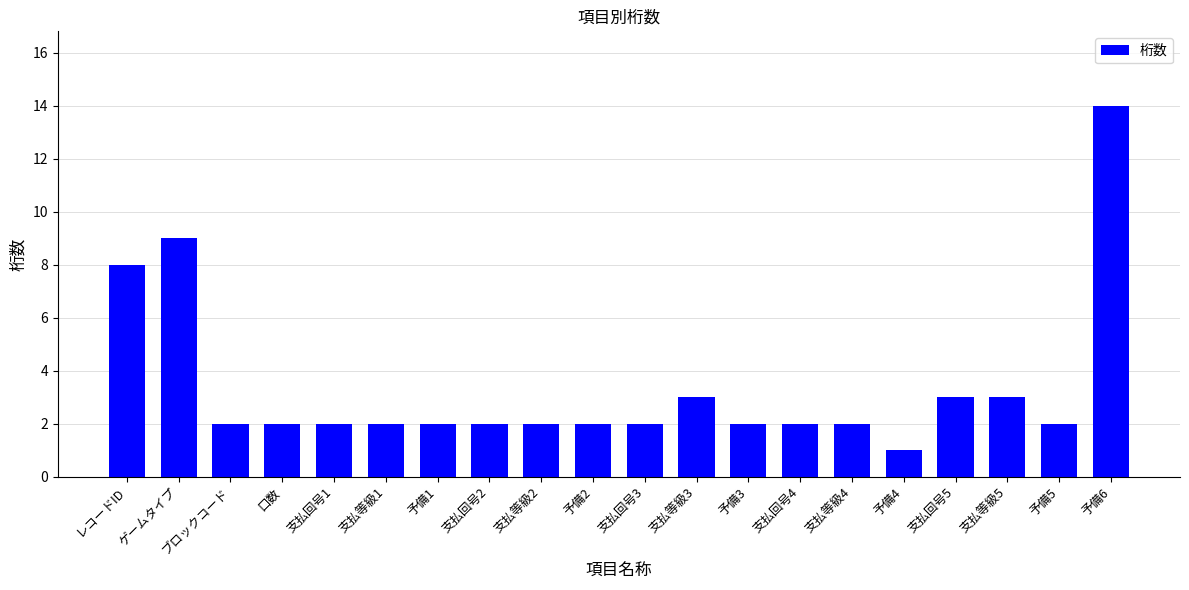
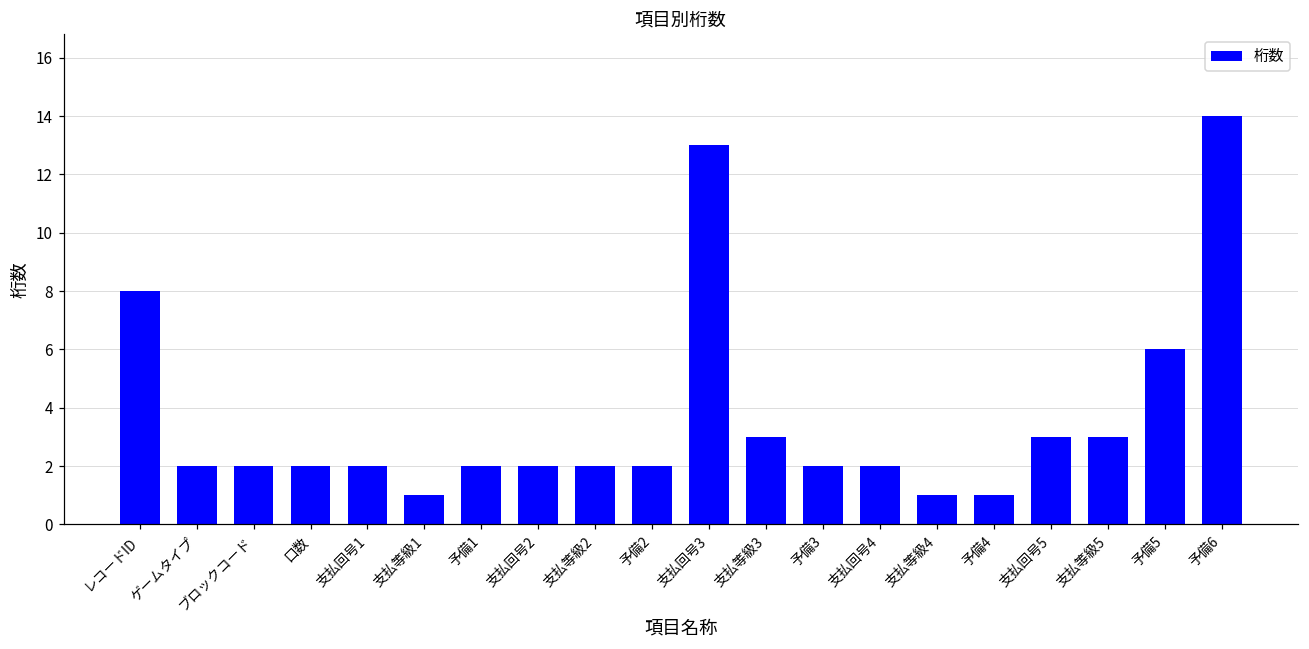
  {
    "レコードID": 8,
-   "ゲームタイプ": 9,
+   "ゲームタイプ": 2,
    "ブロックコード": 2,
    "口数": 2,
    "支払回号1": 2,
-   "支払等級1": 2,
+   "支払等級1": 1,
    "予備1": 2,
    "支払回号2": 2,
    "支払等級2": 2,
    "予備2": 2,
-   "支払回号3": 2,
+   "支払回号3": 13,
    "支払等級3": 3,
    "予備3": 2,
    "支払回号4": 2,
-   "支払等級4": 2,
+   "支払等級4": 1,
    "予備4": 1,
    "支払回号5": 3,
    "支払等級5": 3,
-   "予備5": 2,
+   "予備5": 6,
    "予備6": 14
  }
